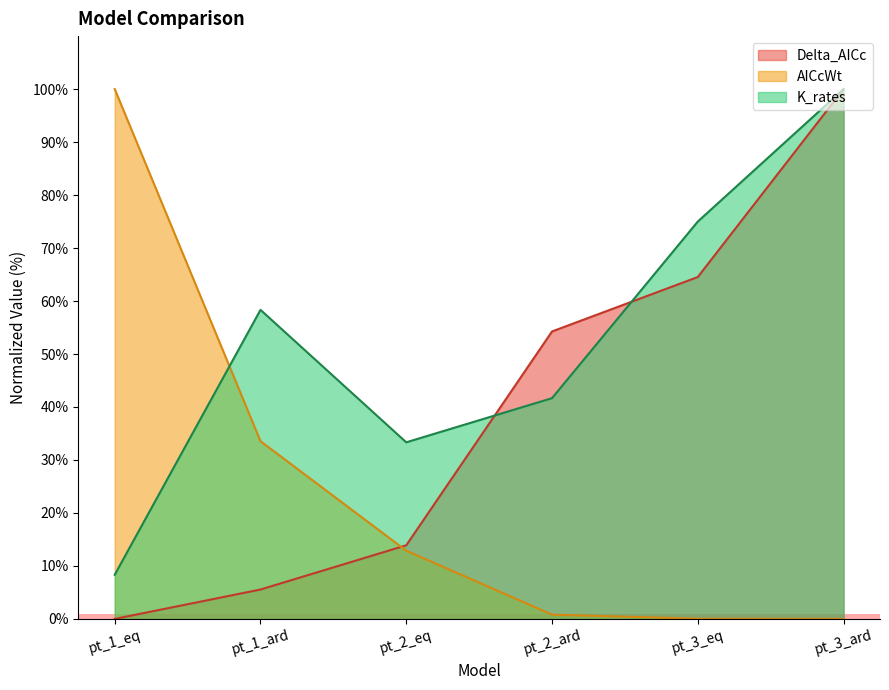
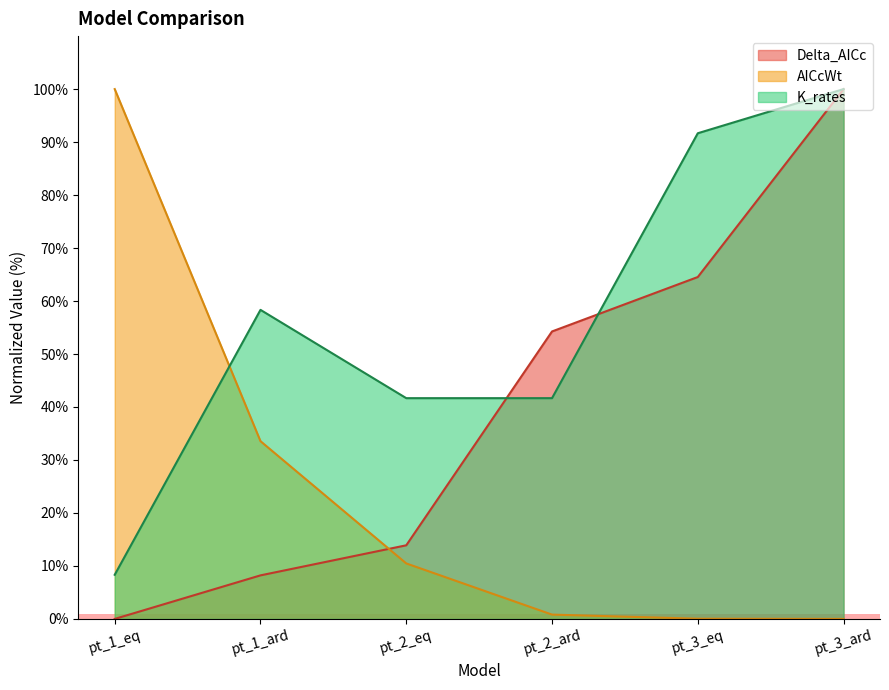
  {
    "Delta_AICc": {
-     "pt_1_ard": "6%",
+     "pt_1_ard": "8%",
      "pt_2_eq": "14%",
      "pt_2_ard": "54%",
      "pt_3_eq": "65%"
    },
    "AICcWt": {
      "pt_1_eq": "100%",
      "pt_1_ard": "34%",
-     "pt_2_eq": "13%"
+     "pt_2_eq": "10%"
    },
    "K_rates": {
      "pt_1_eq": "8%",
      "pt_1_ard": "58%",
-     "pt_2_eq": "33%",
+     "pt_2_eq": "42%",
      "pt_2_ard": "42%",
-     "pt_3_eq": "75%"
+     "pt_3_eq": "92%"
    }
  }
